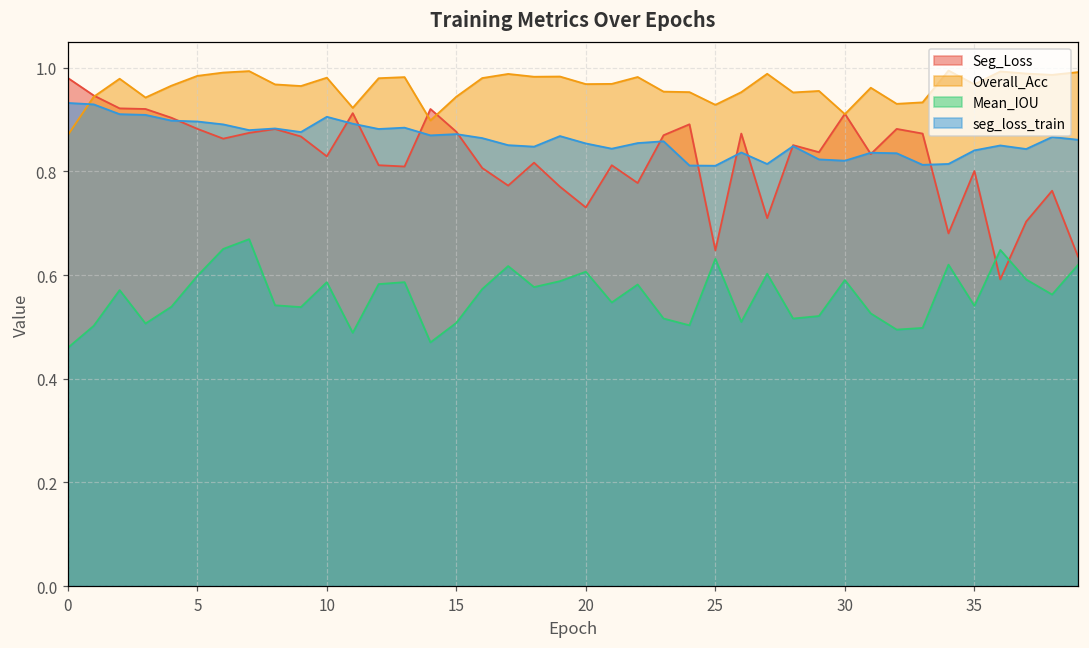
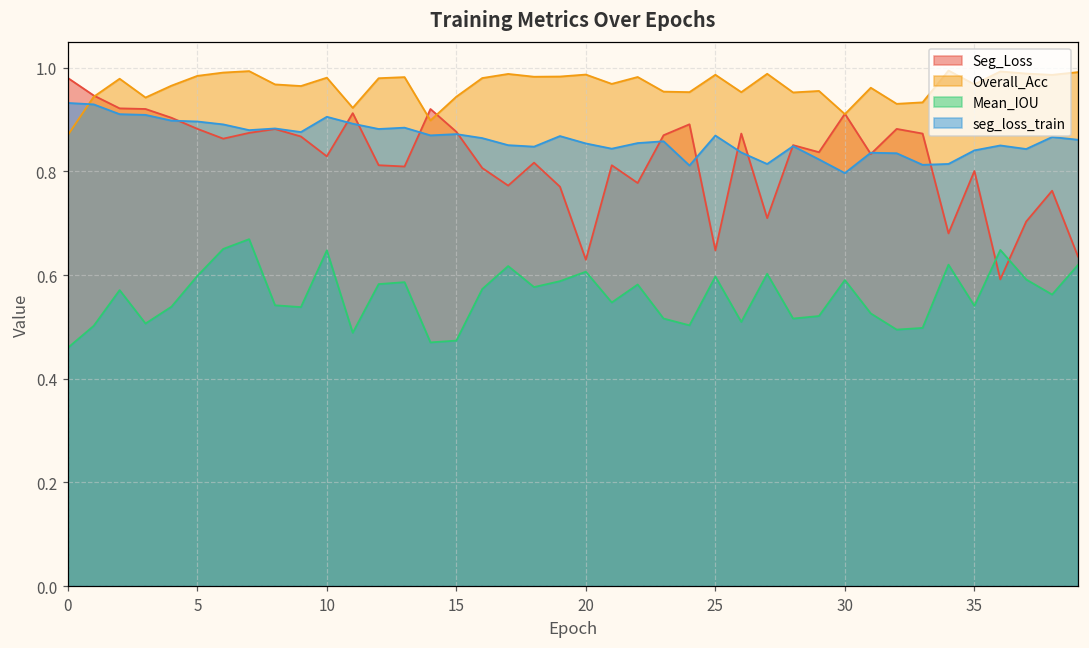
  {
    "Seg_Loss": {
      "0": 0.98,
      "5": 0.88,
      "10": 0.83,
-     "20": 0.73,
+     "20": 0.63,
      "25": 0.65,
      "35": 0.80
    },
    "Overall_Acc": {
      "0": 0.87,
      "5": 0.98,
      "10": 0.98,
      "15": 0.94,
-     "20": 0.97,
-     "25": 0.93
+     "20": 0.99,
+     "25": 0.99
    },
    "Mean_IOU": {
      "0": 0.46,
      "5": 0.60,
-     "10": 0.59,
-     "15": 0.51,
+     "10": 0.65,
+     "15": 0.47,
      "20": 0.61,
-     "25": 0.63,
+     "25": 0.60,
      "30": 0.59,
      "35": 0.54
    },
    "seg_loss_train": {
      "0": 0.93,
      "5": 0.90,
      "10": 0.91,
      "20": 0.85,
-     "25": 0.81,
-     "30": 0.82,
+     "25": 0.87,
+     "30": 0.80,
      "35": 0.84
    }
  }
